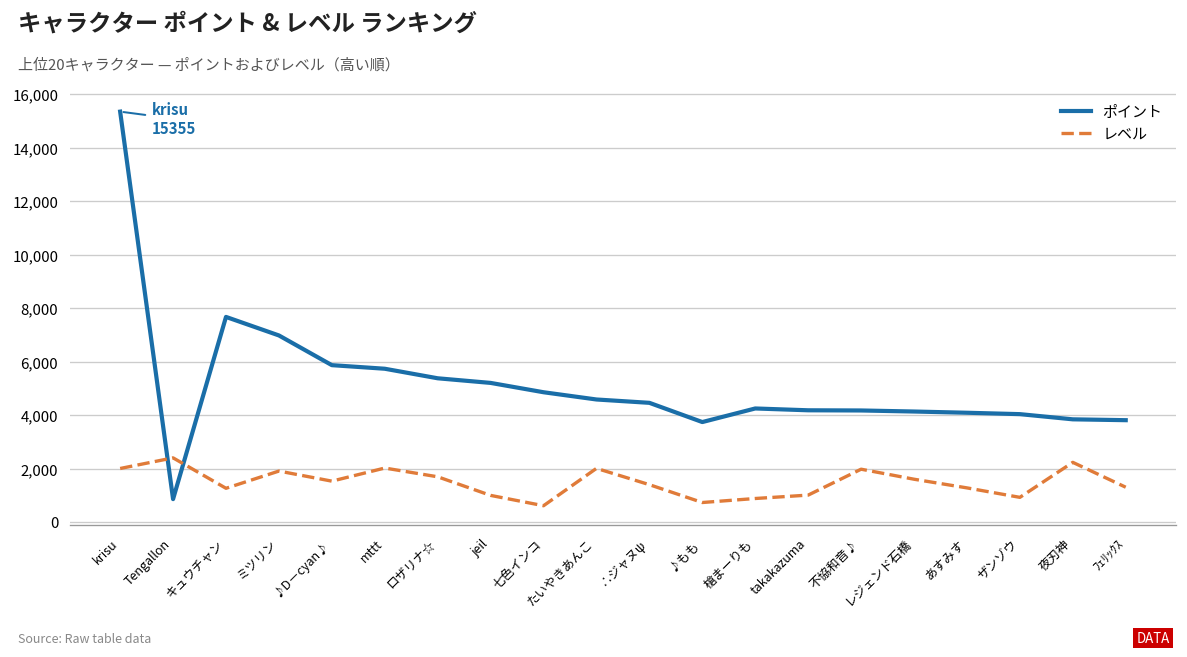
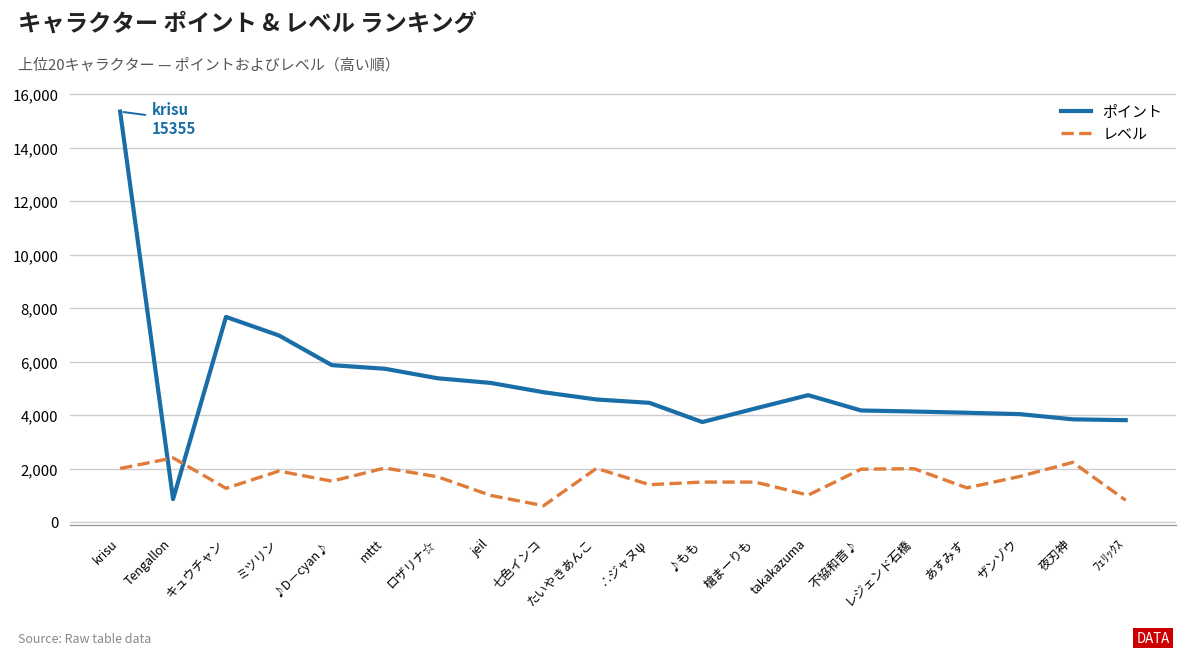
  {
    "ポイント": {
      "Tengallon": "900",
      "キュウチャン": "7,700",
      "ミツリン": "7,000",
      "♪D－cyan♪": "5,900",
      "mttt": "5,700",
      "ロザリナ☆": "5,400",
      "jeil": "5,200",
      "七色インコ": "4,900",
      "たいやきあんこ": "4,600",
      "∴ジャヌψ": "4,500",
      "♪もも": "3,700",
      "槍まーりも": "4,300",
-     "takakazuma": "4,200",
+     "takakazuma": "4,800",
      "不協和音♪": "4,200",
      "レジェンド石橋": "4,100",
      "あすみす": "4,100",
      "ザンゾウ": "4,000",
      "夜刃神": "3,800",
      "ﾌｪﾘｯｸｽ": "3,800"
    },
    "レベル": {
      "krisu": "2,000",
      "Tengallon": "2,400",
      "キュウチャン": "1,300",
      "ミツリン": "1,900",
      "♪D－cyan♪": "1,500",
      "mttt": "2,000",
      "ロザリナ☆": "1,700",
      "jeil": "1,000",
      "七色インコ": "600",
      "たいやきあんこ": "2,000",
      "∴ジャヌψ": "1,400",
-     "♪もも": "700",
-     "槍まーりも": "900",
+     "♪もも": "1,500",
+     "槍まーりも": "1,500",
      "takakazuma": "1,000",
      "不協和音♪": "2,000",
-     "レジェンド石橋": "1,600",
+     "レジェンド石橋": "2,000",
      "あすみす": "1,300",
-     "ザンゾウ": "900",
+     "ザンゾウ": "1,700",
      "夜刃神": "2,200",
-     "ﾌｪﾘｯｸｽ": "1,300"
+     "ﾌｪﾘｯｸｽ": "800"
    }
  }
